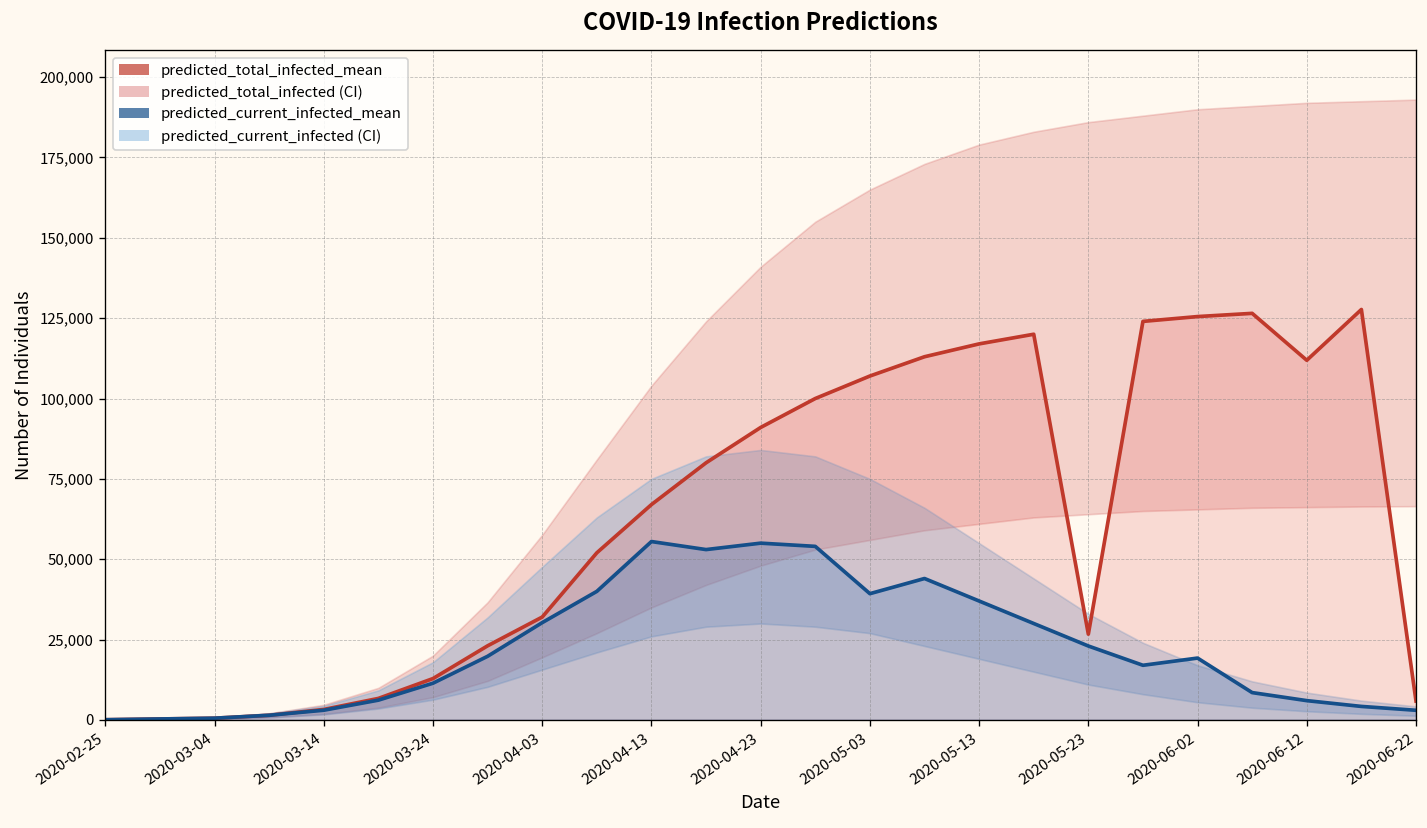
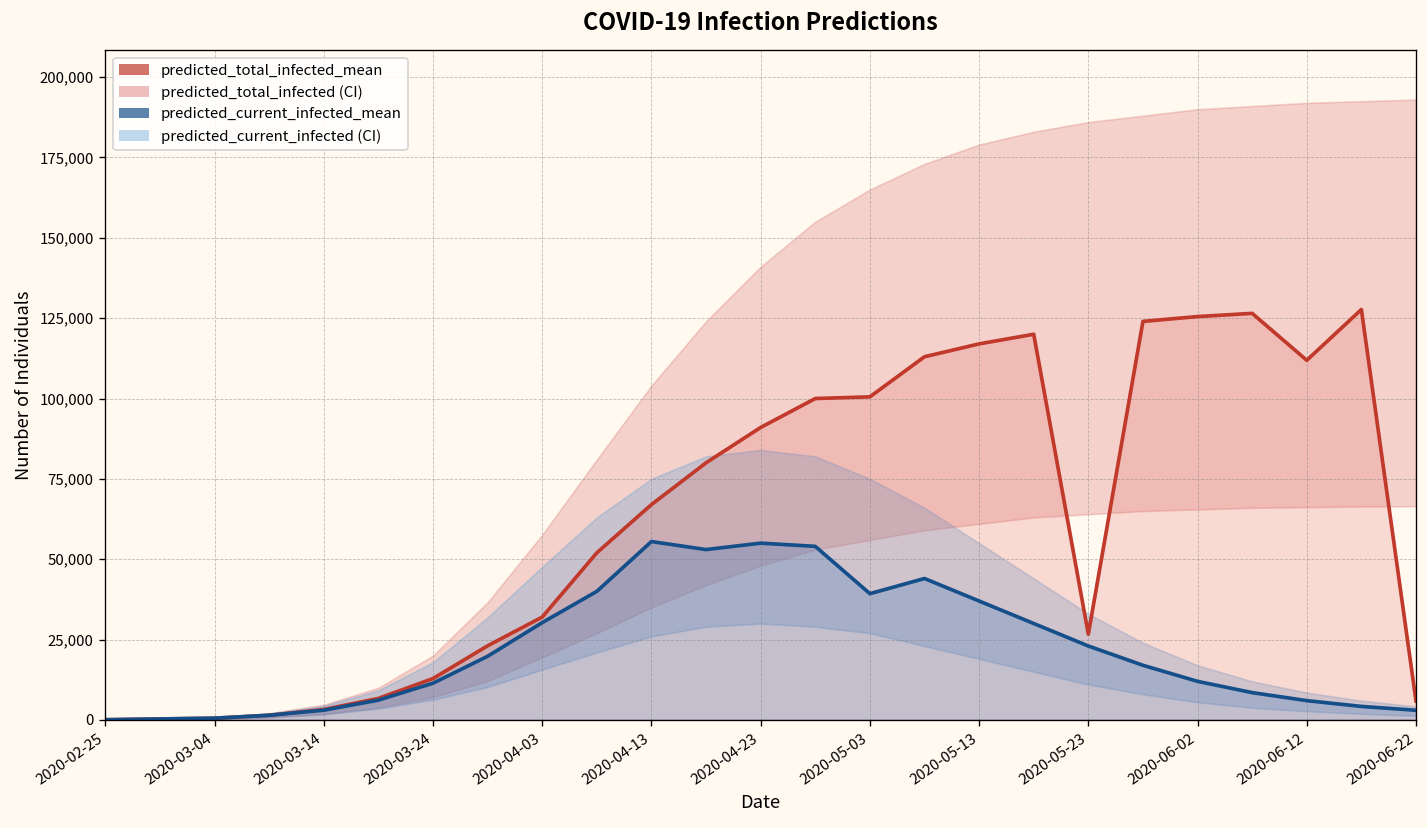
  {
    "predicted_total_infected_mean": {
      "2020-03-24": "13,000",
      "2020-04-03": "32,000",
      "2020-04-13": "67,000",
      "2020-04-23": "91,000",
-     "2020-05-03": "107,000",
+     "2020-05-03": "101,000",
      "2020-05-13": "117,000",
      "2020-05-23": "27,000",
      "2020-06-02": "126,000",
      "2020-06-12": "112,000",
      "2020-06-22": "6,000"
    },
    "predicted_current_infected_mean": {
      "2020-03-24": "11,000",
      "2020-04-03": "30,000",
      "2020-04-13": "55,000",
      "2020-04-23": "55,000",
      "2020-05-03": "39,000",
      "2020-05-13": "37,000",
      "2020-05-23": "23,000",
-     "2020-06-02": "19,000",
+     "2020-06-02": "12,000",
      "2020-06-12": "6,000",
      "2020-06-22": "3,000"
    }
  }
